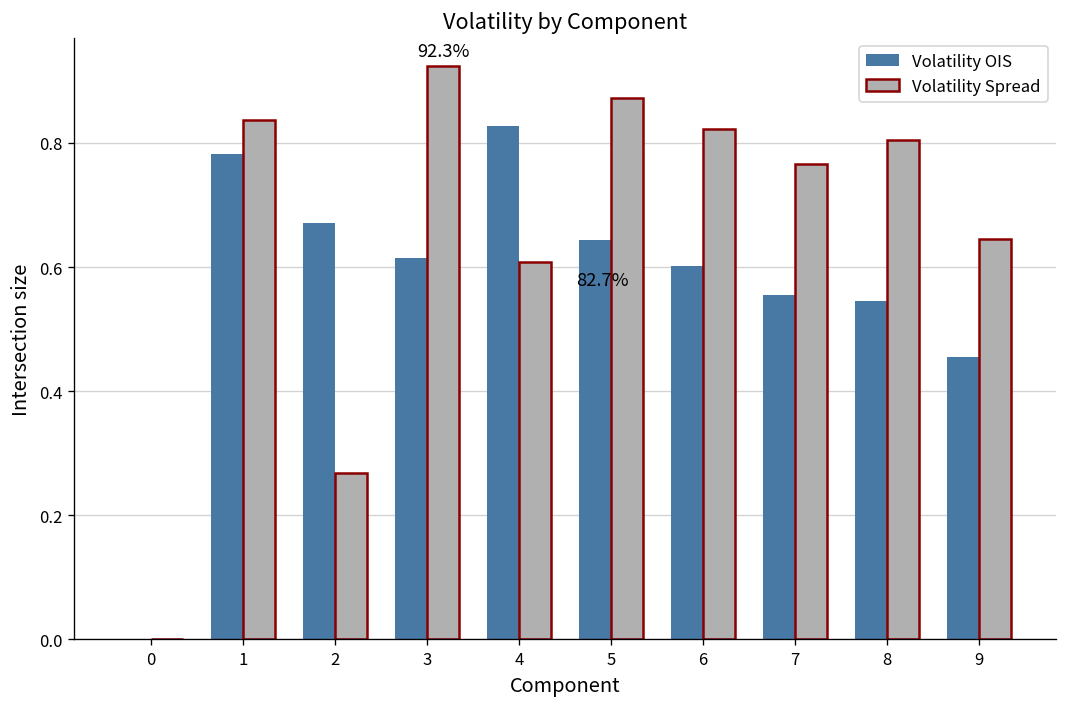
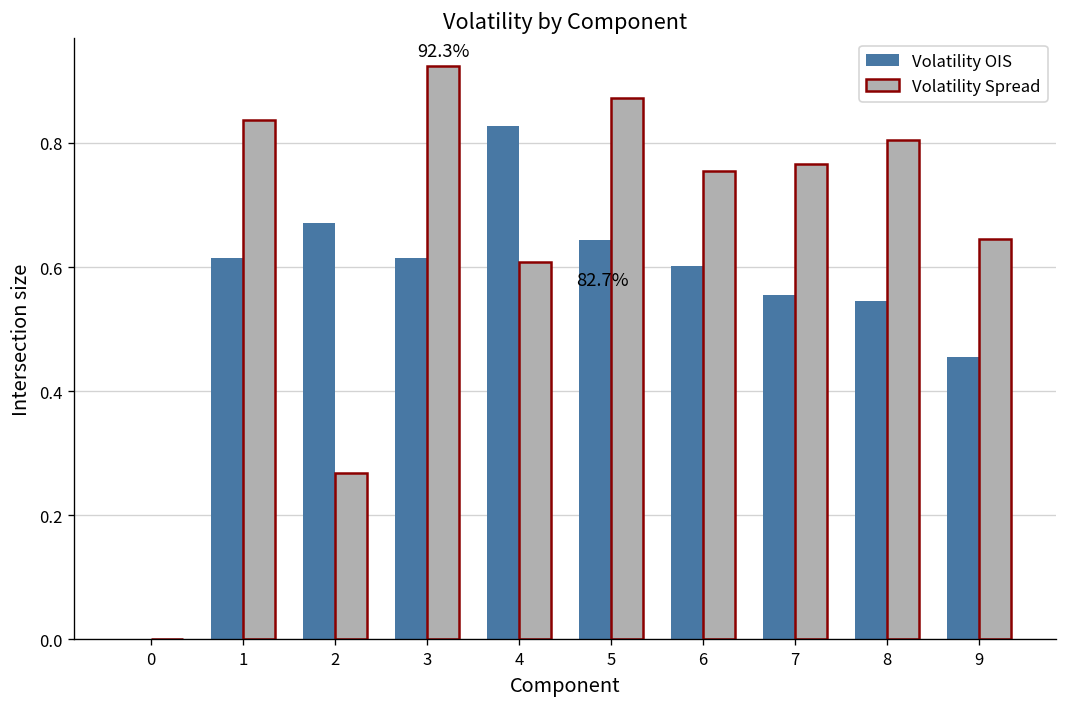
  {
    "Volatility OIS": {
      "0": 0.00,
-     "1": 0.78,
+     "1": 0.61,
      "2": 0.67,
      "3": 0.61,
      "4": 0.83,
      "6": 0.60,
      "7": 0.55,
      "8": 0.55,
      "9": 0.45
    },
    "Volatility Spread": {
      "0": 0.00,
      "1": 0.84,
      "2": 0.27,
      "4": 0.61,
      "5": 0.87,
-     "6": 0.82,
+     "6": 0.76,
      "7": 0.77,
      "8": 0.80,
      "9": 0.65
    }
  }
